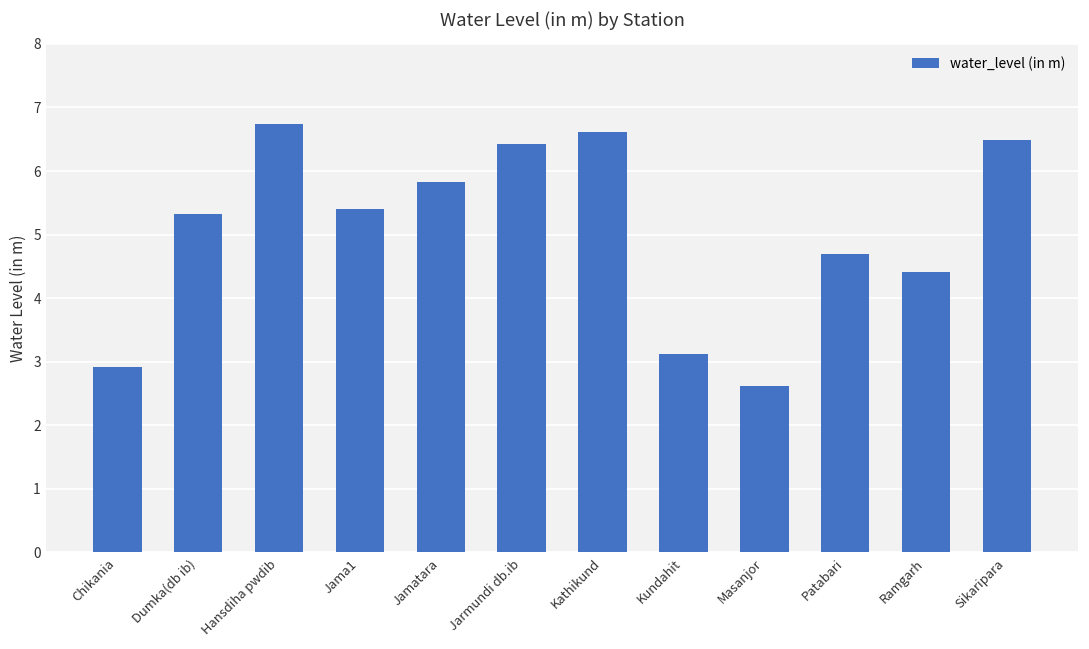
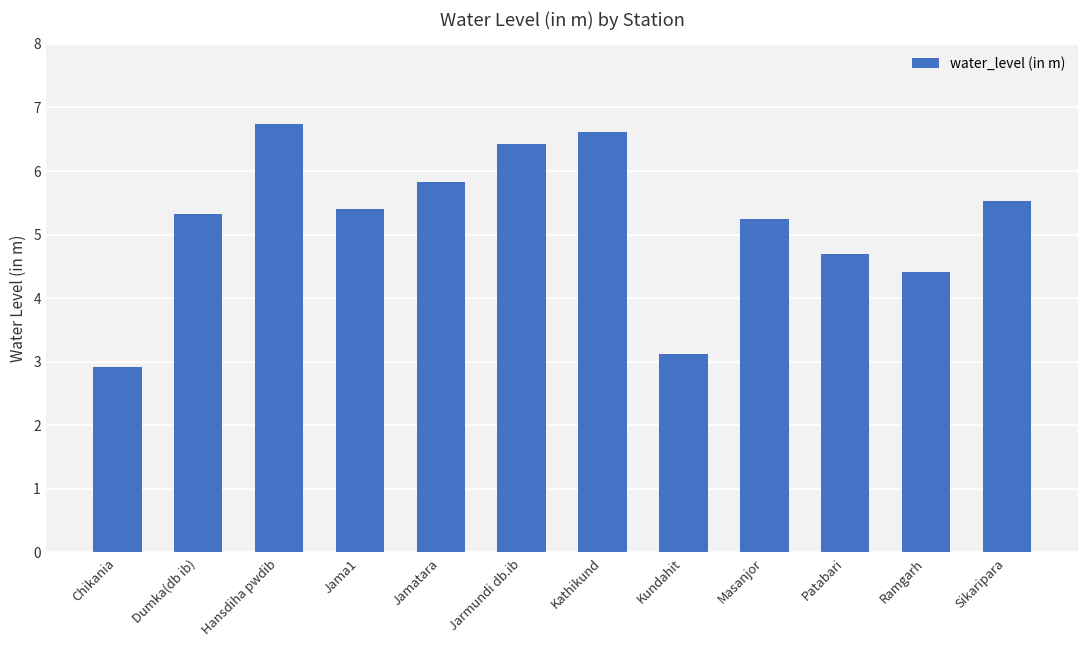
  {
    "Chikania": 2.9,
    "Dumka(db ib)": 5.3,
    "Hansdiha pwdib": 6.7,
    "Jama1": 5.4,
    "Jamatara": 5.8,
    "Jarmundi db.ib": 6.4,
    "Kathikund": 6.6,
    "Kundahit": 3.1,
-   "Masanjor": 2.6,
+   "Masanjor": 5.3,
    "Patabari": 4.7,
    "Ramgarh": 4.4,
-   "Sikaripara": 6.5
+   "Sikaripara": 5.5
  }
